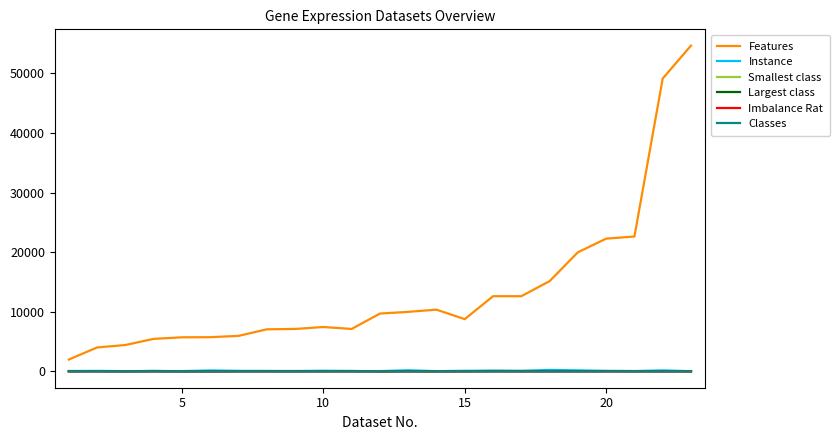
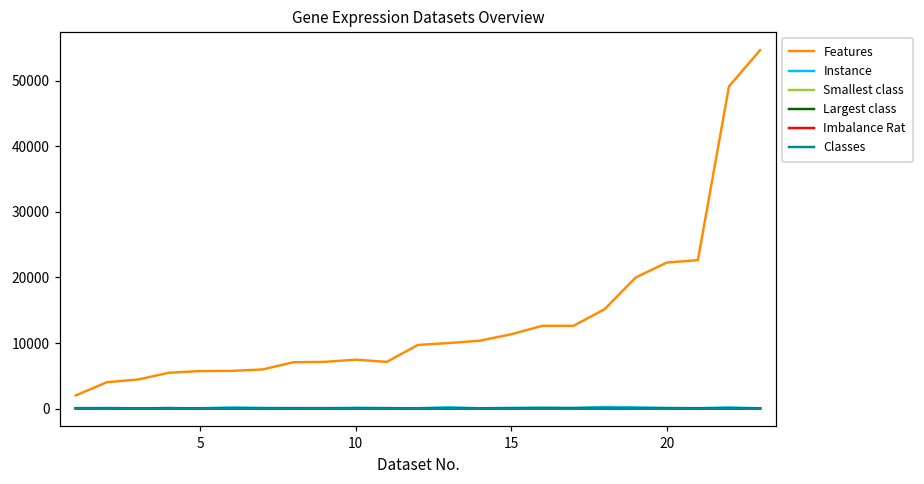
  {
    "Features": {
      "5": 6000,
      "10": 7000,
-     "15": 9000,
+     "15": 11000,
      "20": 22000
    }
  }
